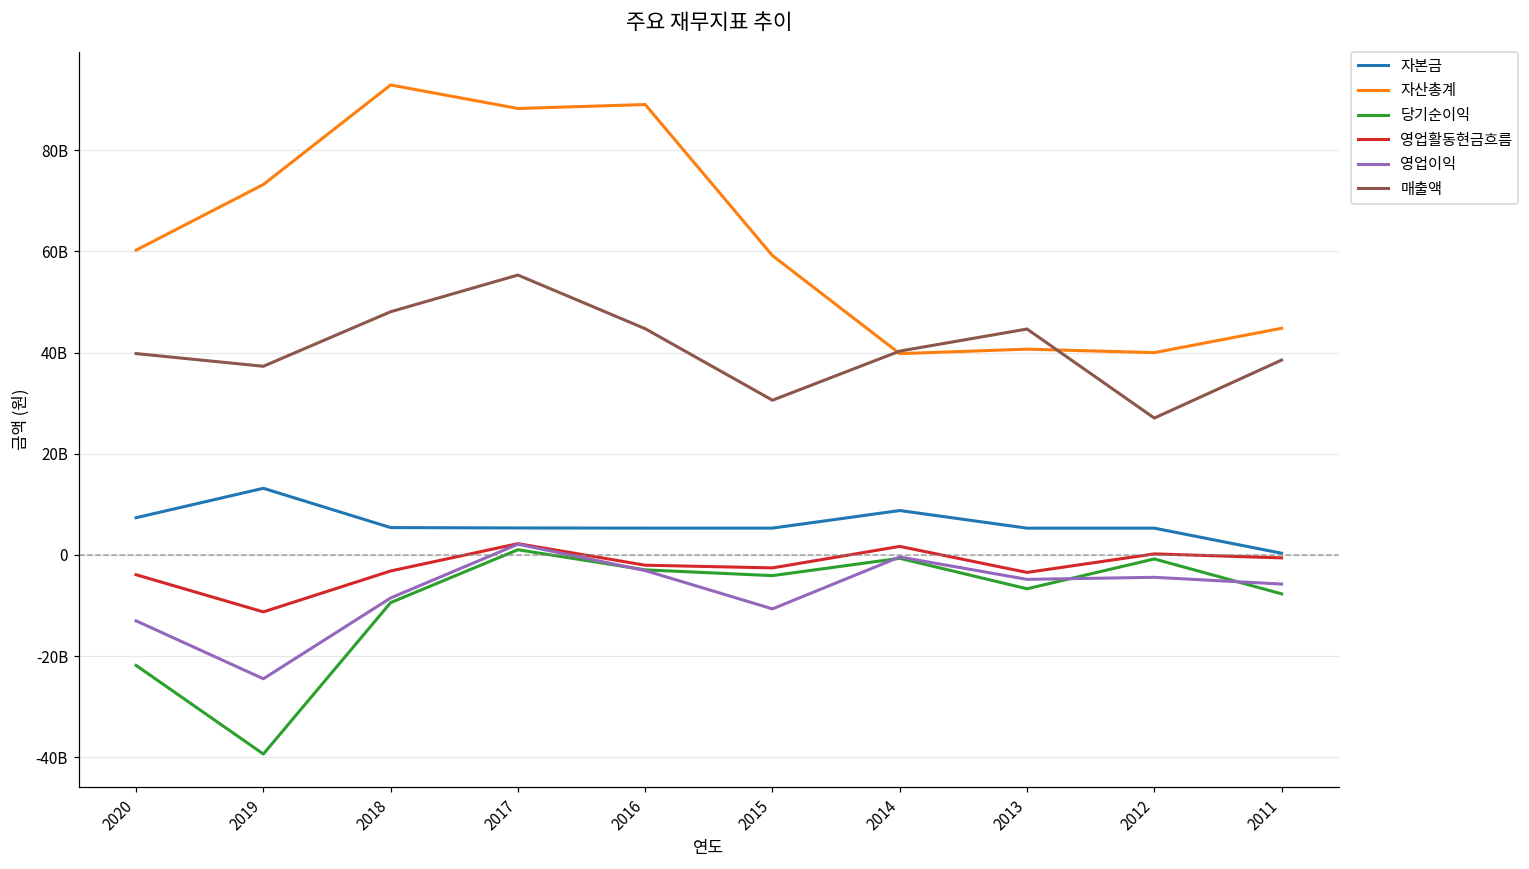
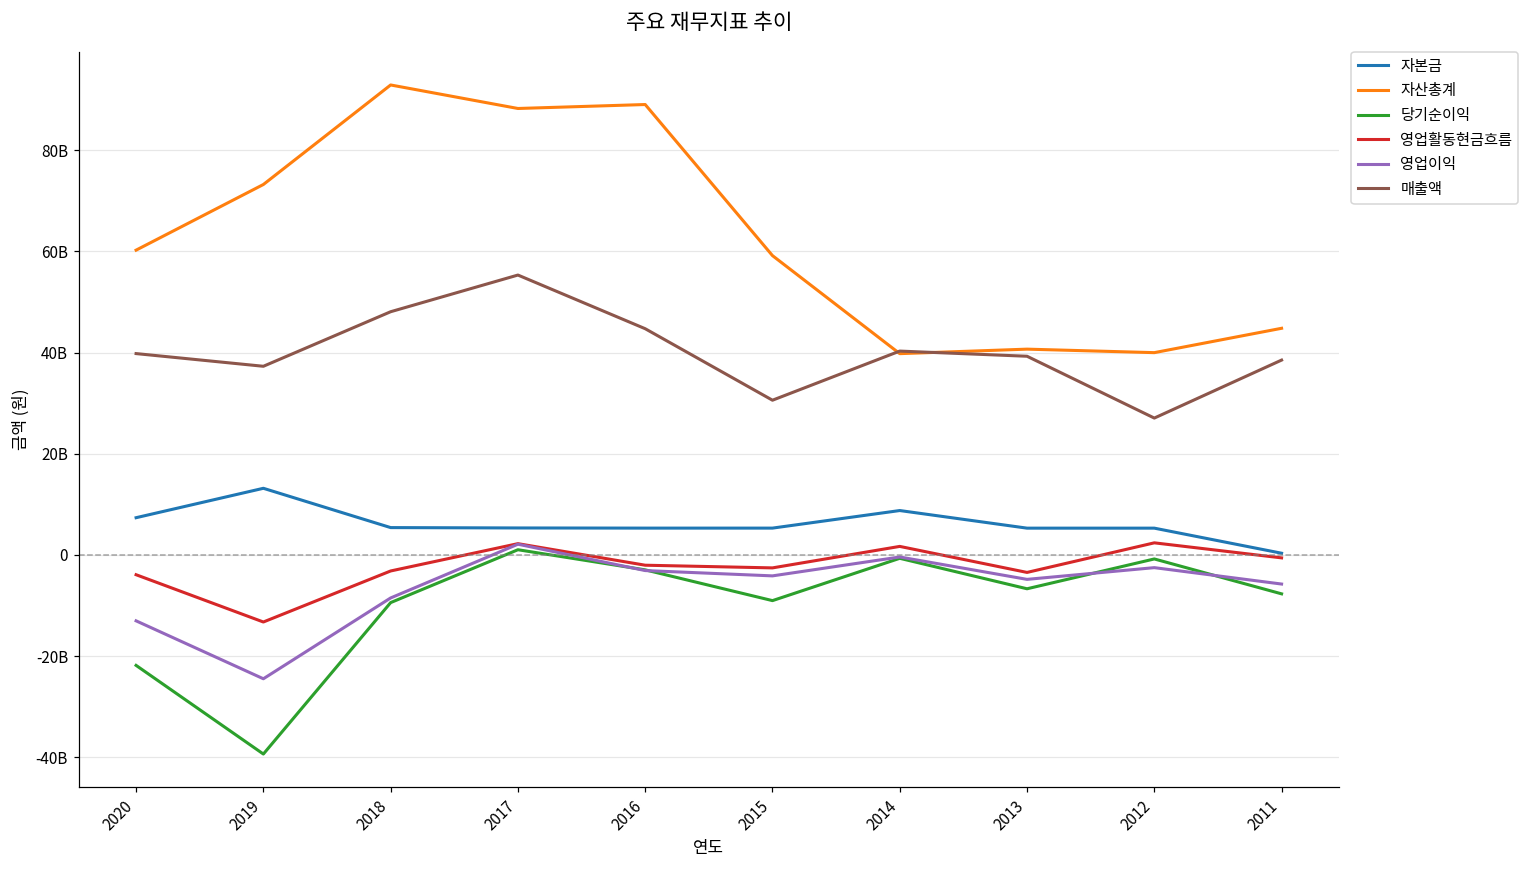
  {
    "자본금": {
      "2020": 7000000000,
      "2019": 13000000000,
      "2018": 5000000000,
      "2017": 5000000000,
      "2016": 5000000000,
      "2015": 5000000000,
      "2014": 9000000000,
      "2013": 5000000000,
      "2012": 5000000000,
      "2011": 0
    },
    "자산총계": {
      "2020": 60000000000,
      "2019": 73000000000,
      "2018": 93000000000,
      "2017": 88000000000,
      "2016": 89000000000,
      "2015": 59000000000,
      "2013": 41000000000,
      "2012": 40000000000,
      "2011": 45000000000
    },
    "당기순이익": {
      "2020": -22000000000,
      "2019": -39000000000,
      "2018": -9000000000,
      "2017": 1000000000,
-     "2015": -4000000000,
+     "2015": -9000000000,
      "2013": -7000000000,
      "2012": -1000000000,
      "2011": -8000000000
    },
    "영업활동현금흐름": {
      "2020": -4000000000,
-     "2019": -11000000000,
+     "2019": -13000000000,
      "2018": -3000000000,
      "2016": -2000000000,
      "2015": -3000000000,
      "2014": 2000000000,
      "2013": -3000000000,
-     "2012": 0,
+     "2012": 2000000000,
      "2011": -1000000000
    },
    "영업이익": {
      "2020": -13000000000,
      "2019": -24000000000,
      "2018": -9000000000,
-     "2015": -11000000000,
+     "2015": -4000000000,
      "2013": -5000000000,
-     "2012": -4000000000,
+     "2012": -3000000000,
      "2011": -6000000000
    },
    "매출액": {
      "2020": 40000000000,
      "2019": 37000000000,
      "2018": 48000000000,
      "2017": 55000000000,
      "2016": 45000000000,
      "2015": 31000000000,
-     "2013": 45000000000,
+     "2013": 39000000000,
      "2012": 27000000000,
      "2011": 39000000000
    }
  }
